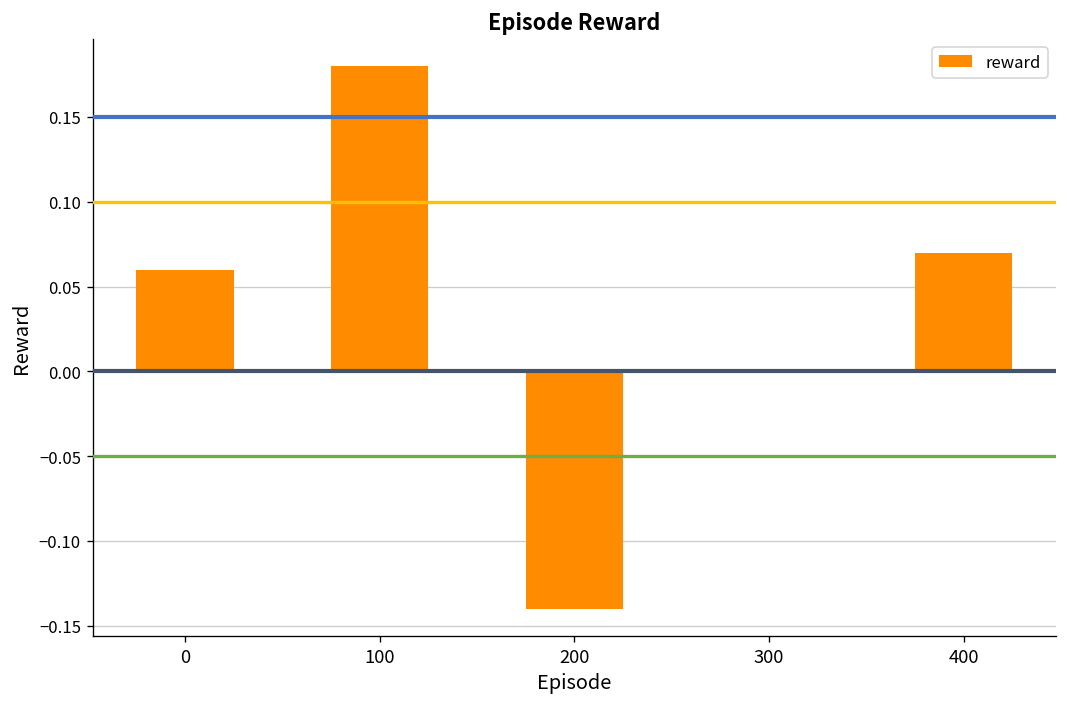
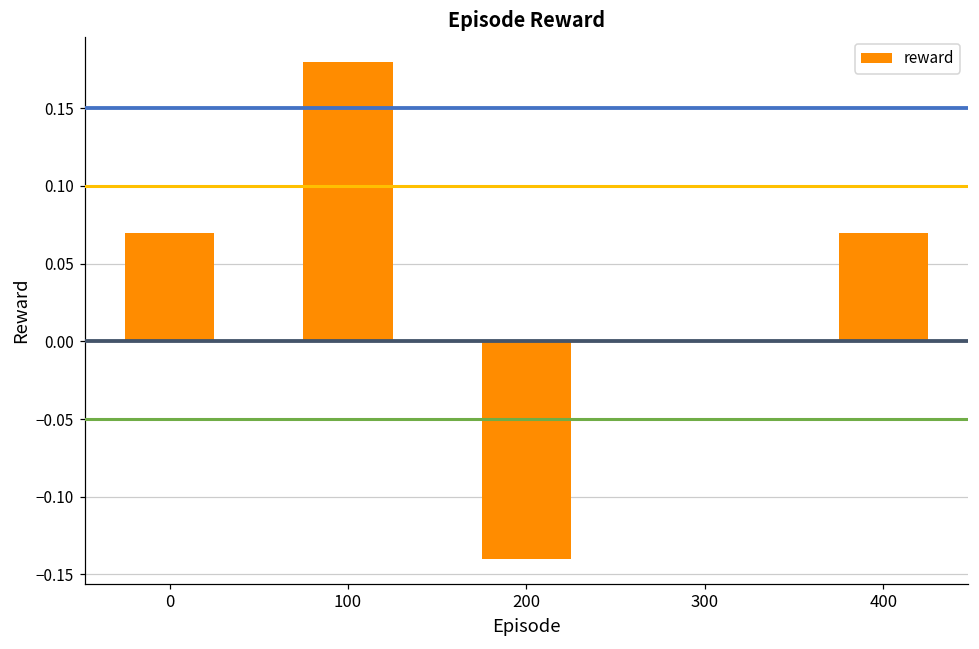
  {
-   "0": 0.06,
+   "0": 0.07,
    "100": 0.18,
    "200": -0.14,
    "300": 0.00,
    "400": 0.07
  }
